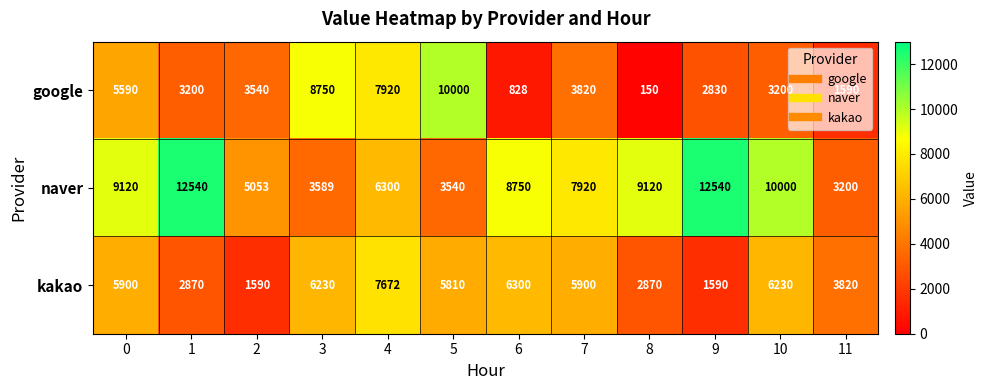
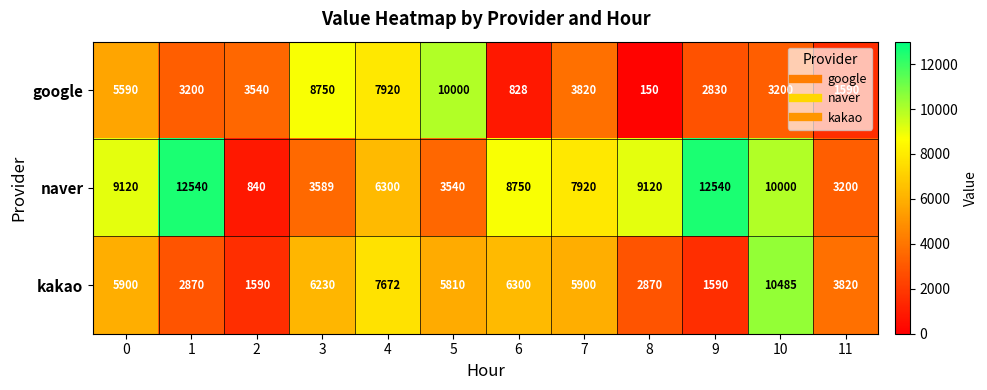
  {
    "google": {
      "0": 5590,
      "1": 3200,
      "2": 3540,
      "3": 8750,
      "4": 7920,
      "5": 10000,
      "6": 828,
      "7": 3820,
      "8": 150,
      "9": 2830
    },
    "naver": {
      "0": 9120,
      "1": 12540,
-     "2": 5053,
+     "2": 840,
      "3": 3589,
      "4": 6300,
      "5": 3540,
      "6": 8750,
      "7": 7920,
      "8": 9120,
      "9": 12540,
      "10": 10000,
      "11": 3200
    },
    "kakao": {
      "0": 5900,
      "1": 2870,
      "2": 1590,
      "3": 6230,
      "4": 7672,
      "5": 5810,
      "6": 6300,
      "7": 5900,
      "8": 2870,
      "9": 1590,
-     "10": 6230,
+     "10": 10485,
      "11": 3820
    }
  }
